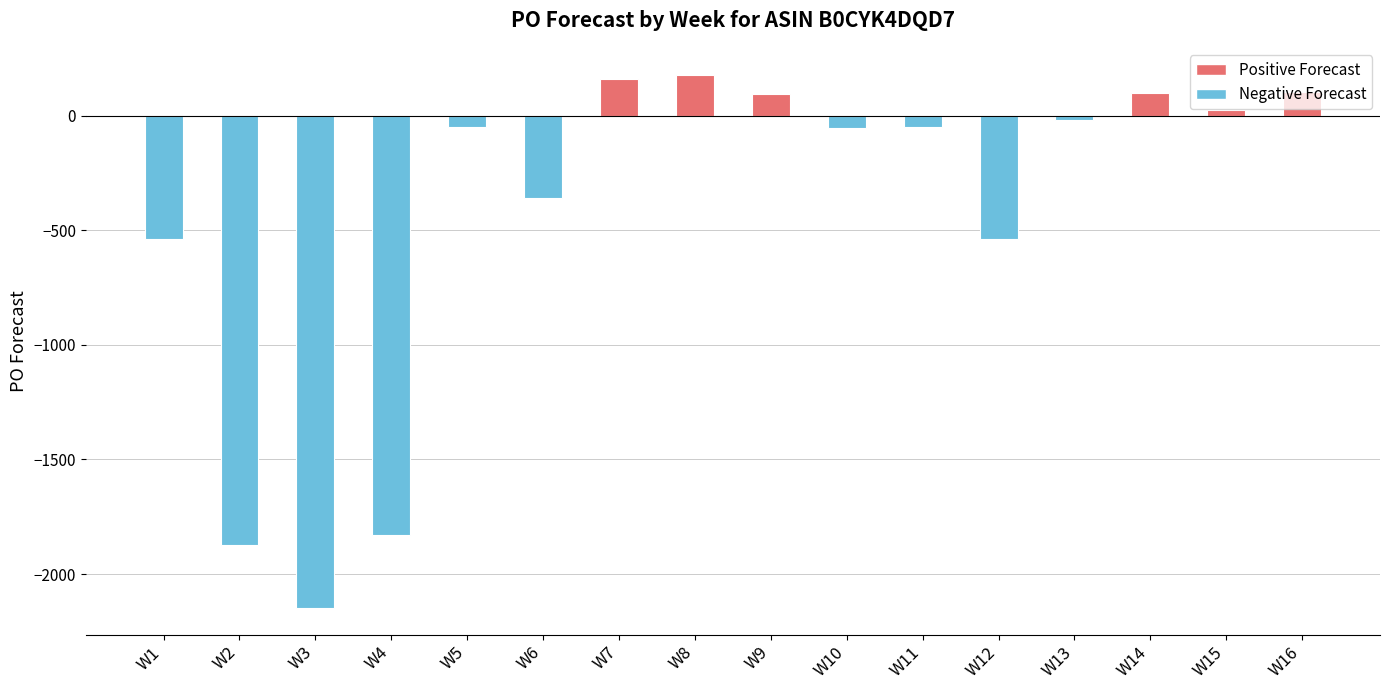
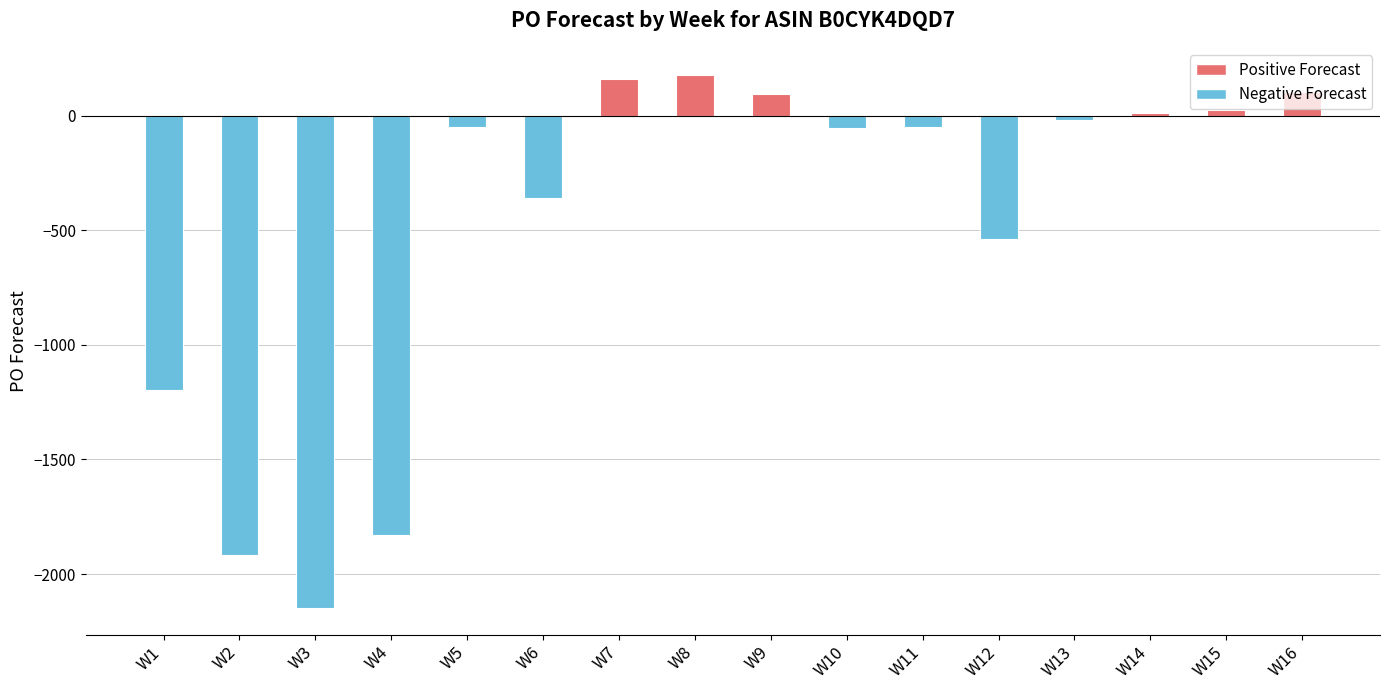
  {
-   "W1": -540,
-   "W2": -1880,
+   "W1": -1200,
+   "W2": -1920,
    "W3": -2150,
    "W4": -1830,
    "W5": -50,
    "W6": -360,
    "W7": 160,
    "W8": 180,
    "W9": 90,
    "W10": -50,
    "W11": -50,
    "W12": -540,
    "W13": -20,
-   "W14": 100,
+   "W14": 10,
    "W15": 20
  }
